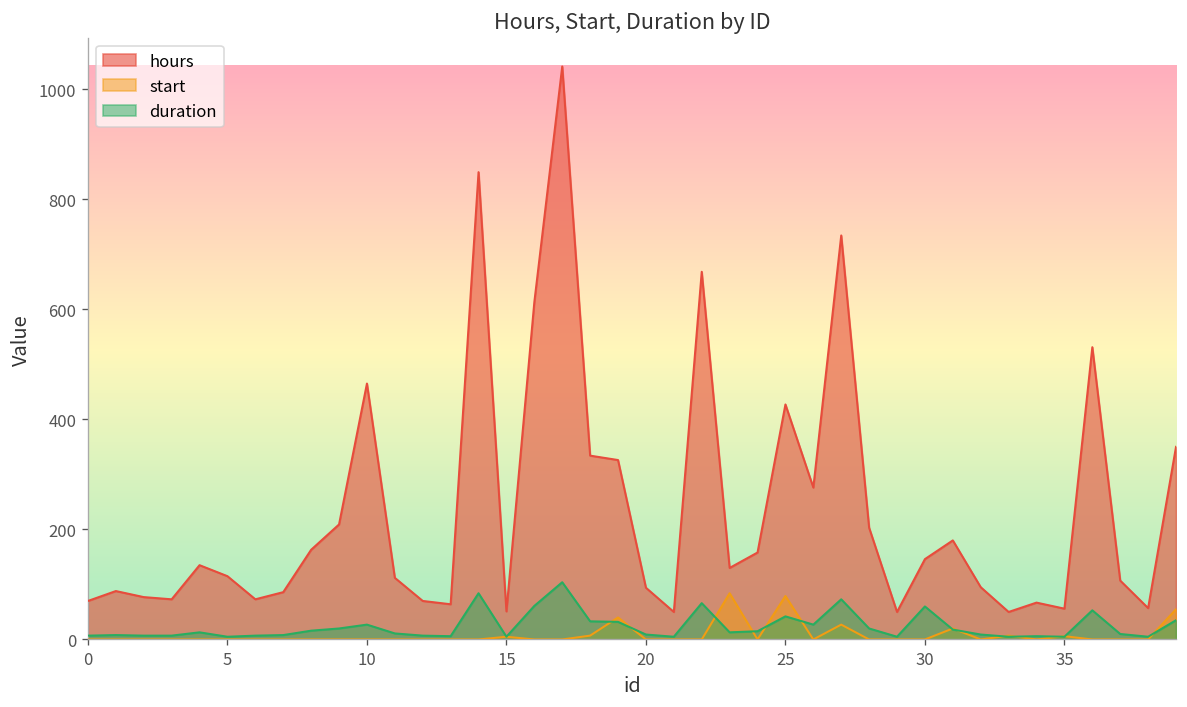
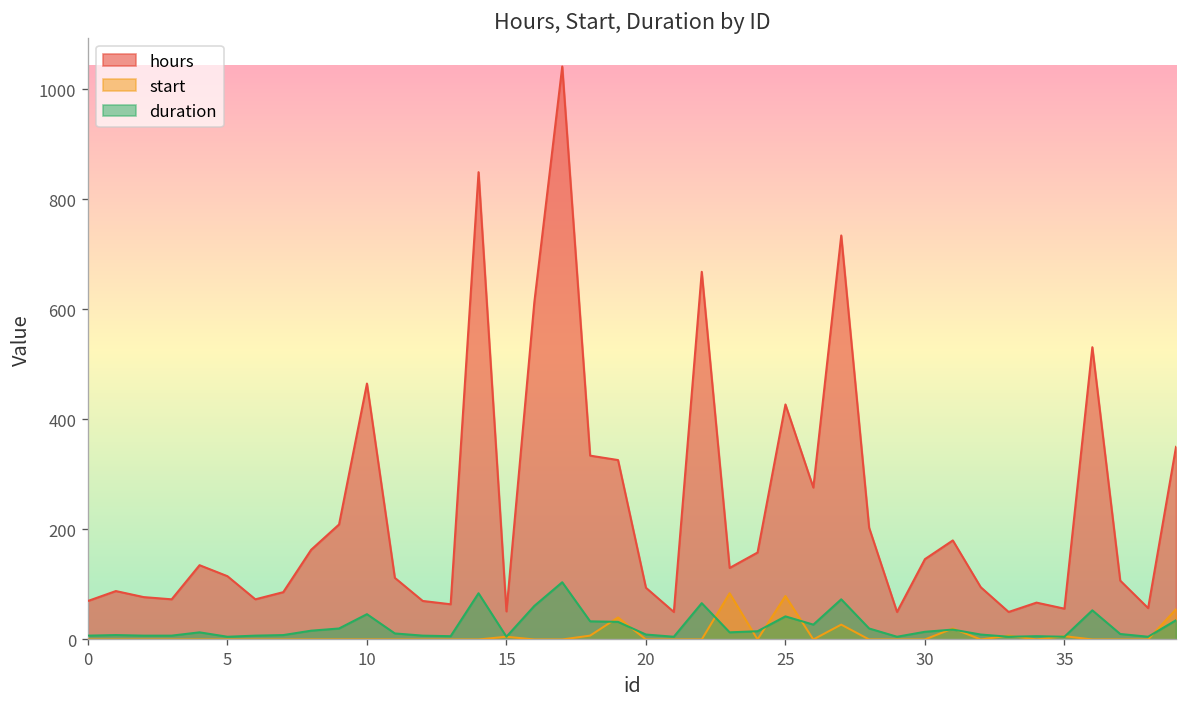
  {
    "hours": {
      "0": 70,
      "5": 120,
      "10": 470,
      "15": 50,
      "20": 90,
      "25": 430,
      "30": 150,
      "35": 60
    },
    "start": {
      "0": 0,
      "10": 0,
      "20": 0,
      "25": 80,
      "30": 0
    },
    "duration": {
      "0": 10,
-     "10": 30,
+     "10": 50,
      "20": 10,
      "25": 40,
-     "30": 60
+     "30": 10
    }
  }
